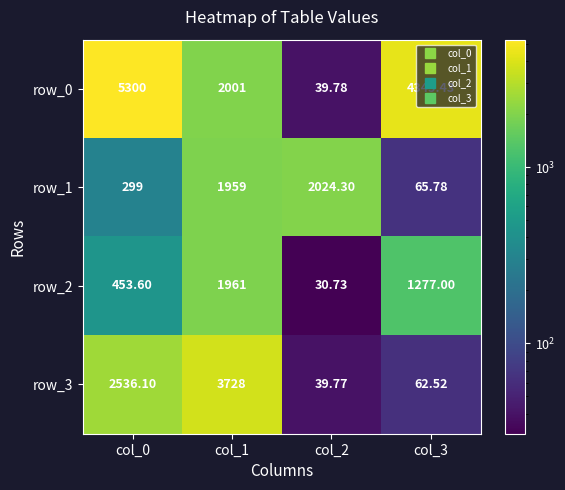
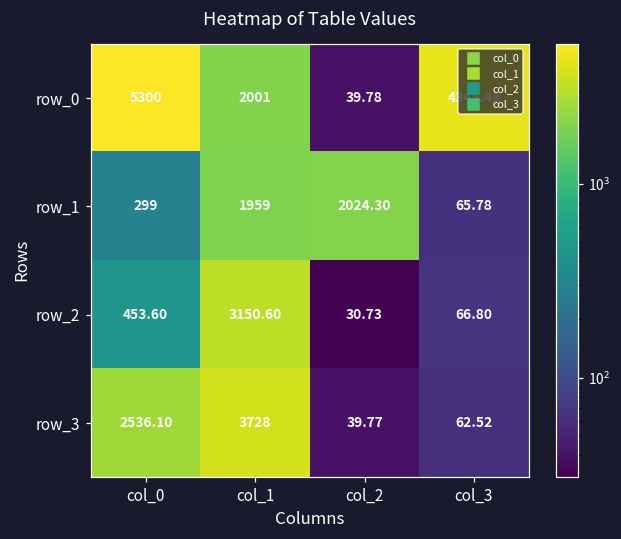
  {
    "row_0": {
      "col_0": 5300,
      "col_1": 2001,
      "col_2": 39.78
    },
    "row_1": {
      "col_0": 299,
      "col_1": 1959,
      "col_2": 2024.30,
      "col_3": 65.78
    },
    "row_2": {
      "col_0": 453.60,
-     "col_1": 1961,
+     "col_1": 3150.60,
      "col_2": 30.73,
-     "col_3": 1277.00
+     "col_3": 66.80
    },
    "row_3": {
      "col_0": 2536.10,
      "col_1": 3728,
      "col_2": 39.77,
      "col_3": 62.52
    }
  }
